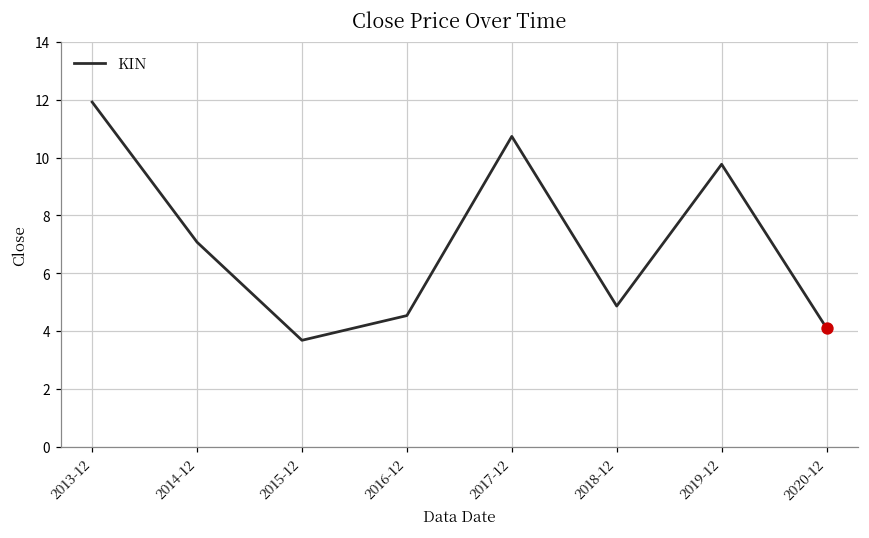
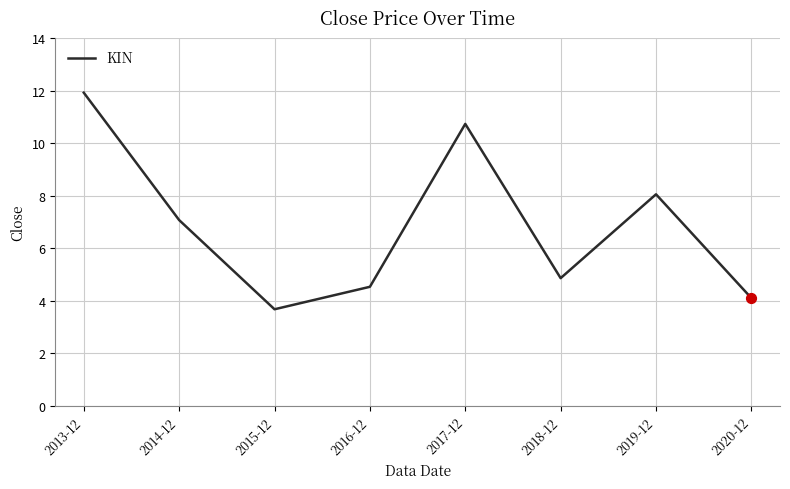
  {
    "KIN": {
      "2013-12": 11.9,
      "2014-12": 7.1,
      "2015-12": 3.7,
      "2016-12": 4.5,
      "2017-12": 10.7,
      "2018-12": 4.9,
-     "2019-12": 9.8
+     "2019-12": 8.1
    }
  }
